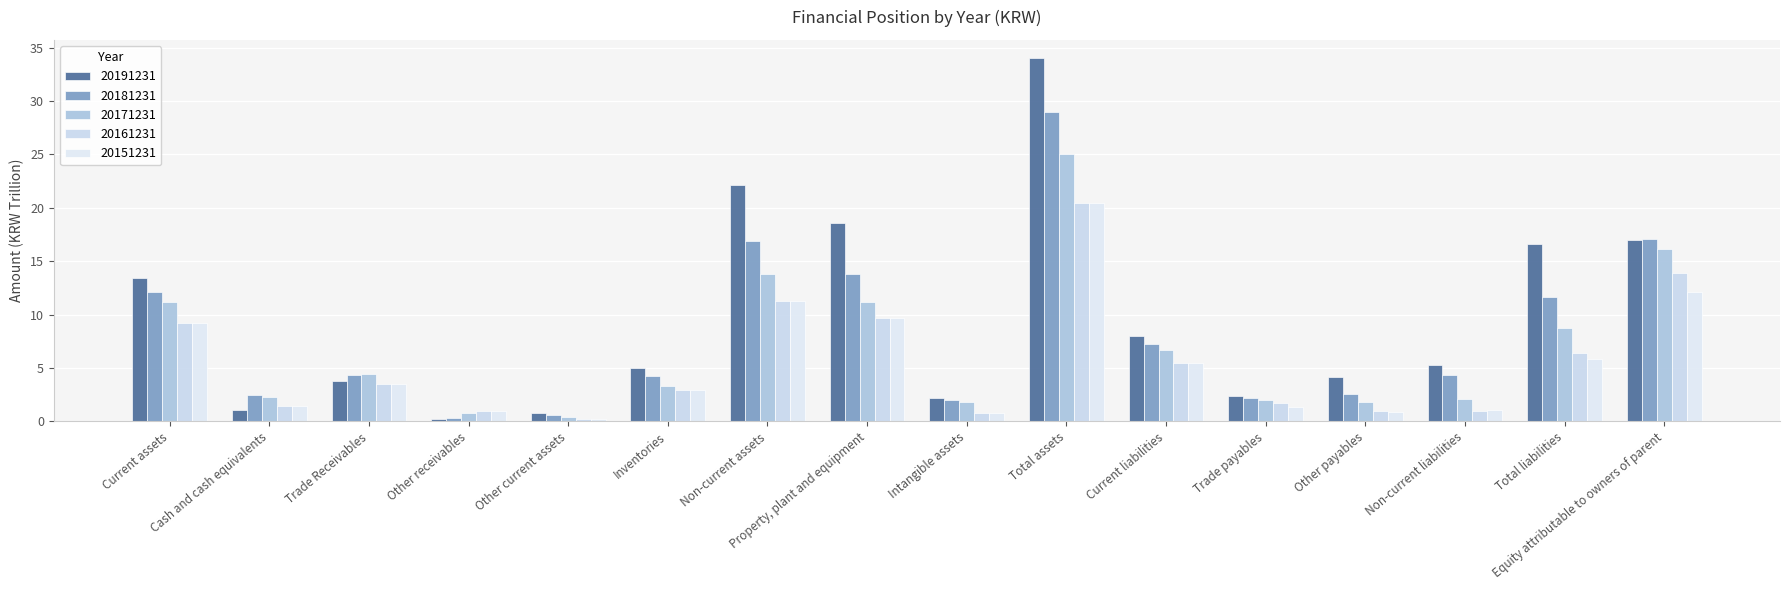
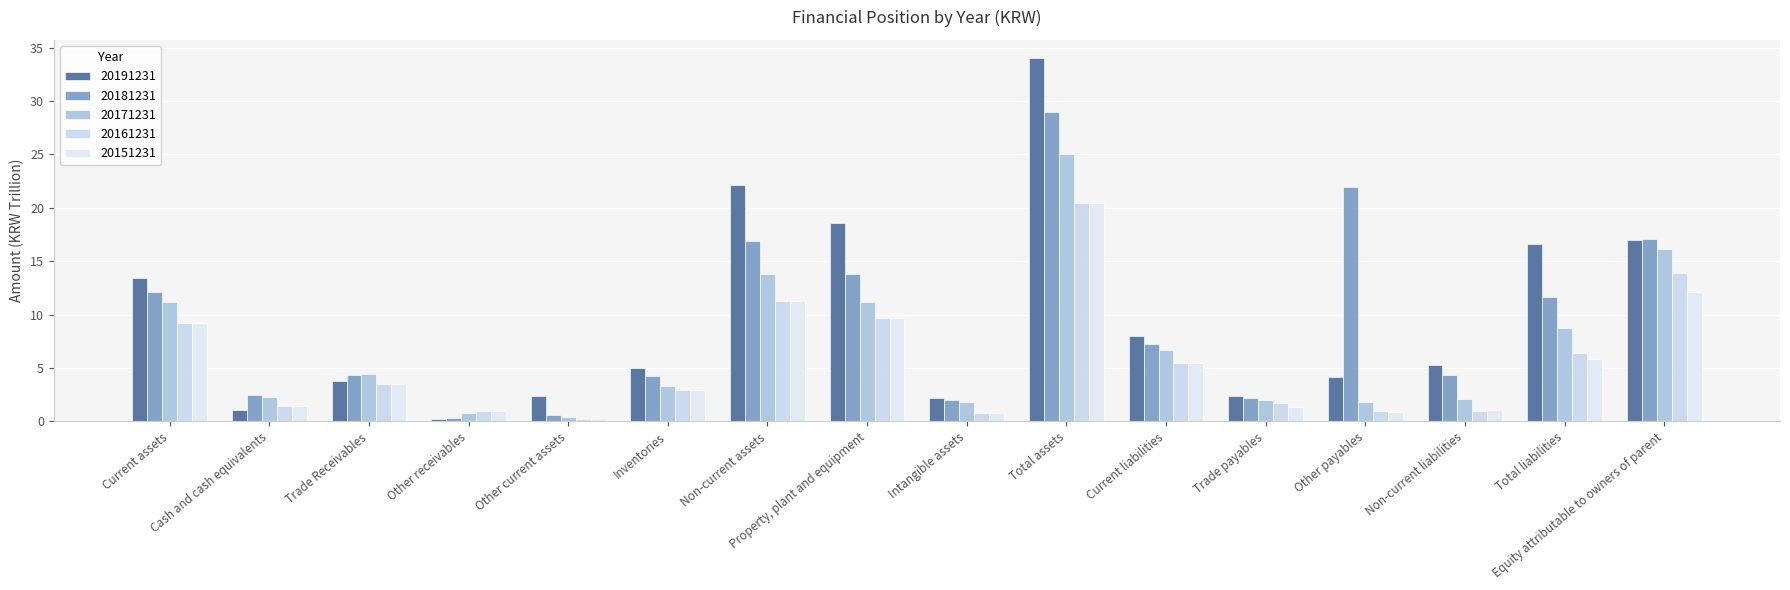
  {
    "20191231": {
      "Current assets": 13.4,
      "Cash and cash equivalents": 1.0,
      "Trade Receivables": 3.7,
      "Other receivables": 0.3,
-     "Other current assets": 0.8,
+     "Other current assets": 2.4,
      "Inventories": 5.0,
      "Non-current assets": 22.2,
      "Property, plant and equipment": 18.6,
      "Intangible assets": 2.2,
      "Total assets": 34.0,
      "Current liabilities": 8.0,
      "Trade payables": 2.4,
      "Other payables": 4.1,
      "Non-current liabilities": 5.3,
      "Total liabilities": 16.6,
      "Equity attributable to owners of parent": 17.0
    },
    "20181231": {
      "Current assets": 12.1,
      "Cash and cash equivalents": 2.5,
      "Trade Receivables": 4.4,
      "Other receivables": 0.3,
      "Other current assets": 0.6,
      "Inventories": 4.3,
      "Non-current assets": 16.9,
      "Property, plant and equipment": 13.8,
      "Intangible assets": 2.0,
      "Total assets": 28.9,
      "Current liabilities": 7.3,
      "Trade payables": 2.2,
-     "Other payables": 2.6,
+     "Other payables": 22.0,
      "Non-current liabilities": 4.3,
      "Total liabilities": 11.6,
      "Equity attributable to owners of parent": 17.1
    }
  }
